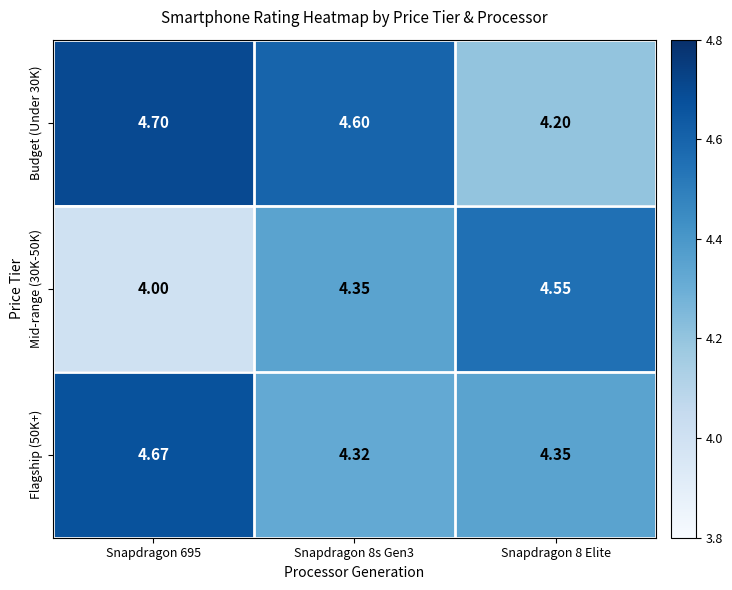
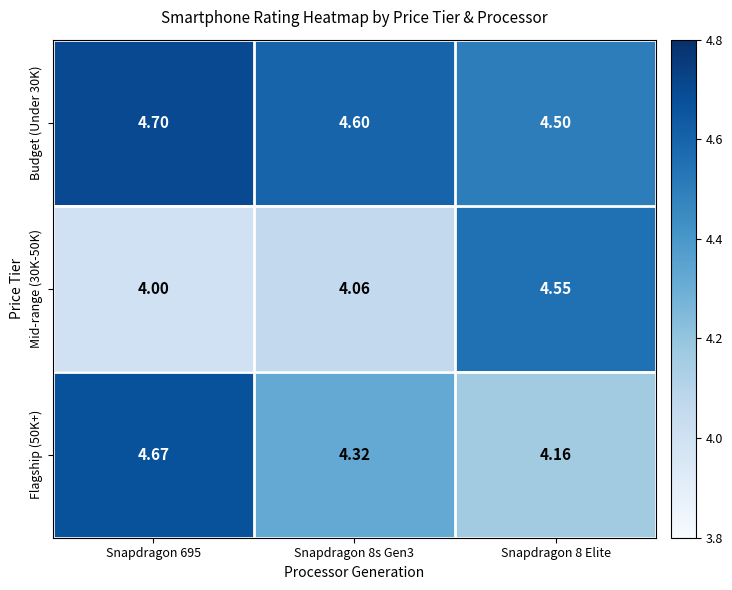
  {
    "Budget (Under 30K)": {
      "Snapdragon 695": 4.70,
      "Snapdragon 8s Gen3": 4.60,
-     "Snapdragon 8 Elite": 4.20
+     "Snapdragon 8 Elite": 4.50
    },
    "Mid-range (30K-50K)": {
      "Snapdragon 695": 4.00,
-     "Snapdragon 8s Gen3": 4.35,
+     "Snapdragon 8s Gen3": 4.06,
      "Snapdragon 8 Elite": 4.55
    },
    "Flagship (50K+)": {
      "Snapdragon 695": 4.67,
      "Snapdragon 8s Gen3": 4.32,
-     "Snapdragon 8 Elite": 4.35
+     "Snapdragon 8 Elite": 4.16
    }
  }
